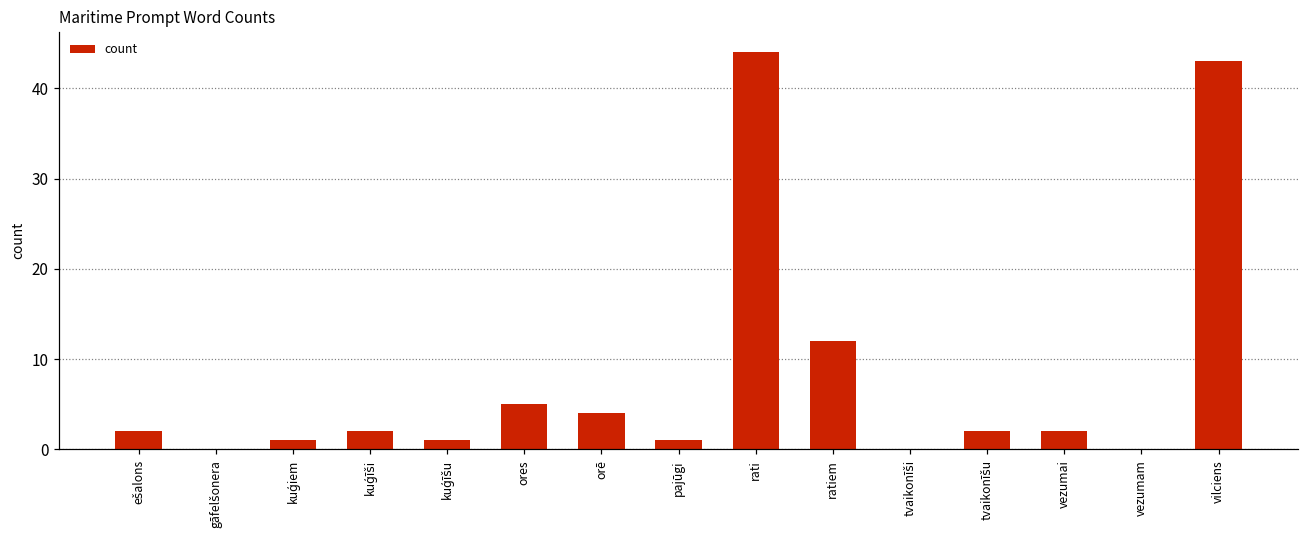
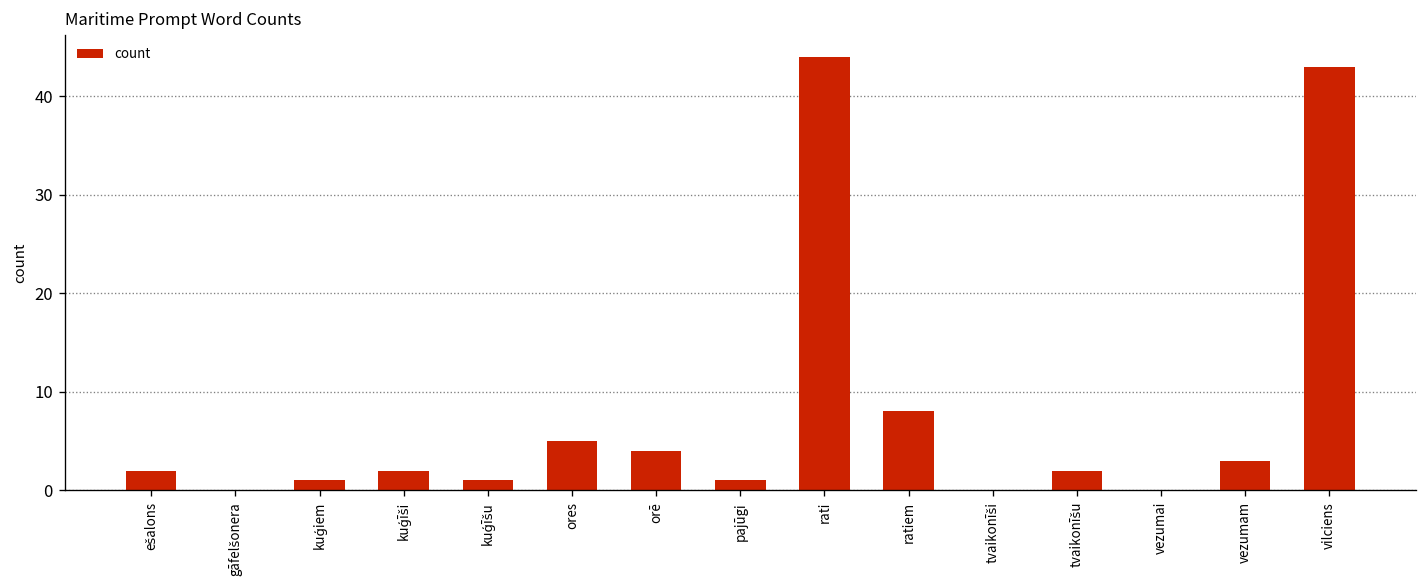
  {
    "ešalons": 2,
    "gāfelšonera": 0,
    "kuģiem": 1,
    "kuģīši": 2,
    "kuģīšu": 1,
    "ores": 5,
    "orē": 4,
    "pajūgi": 1,
    "rati": 44,
-   "ratiem": 12,
+   "ratiem": 8,
    "tvaikonīši": 0,
    "tvaikonīšu": 2,
-   "vezumai": 2,
-   "vezumam": 0,
+   "vezumai": 0,
+   "vezumam": 3,
    "vilciens": 43
  }
